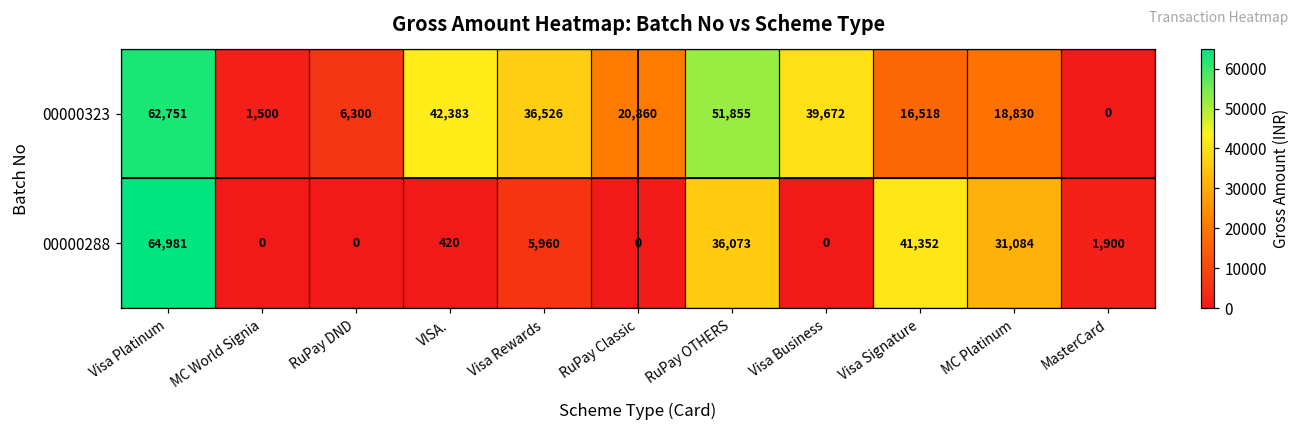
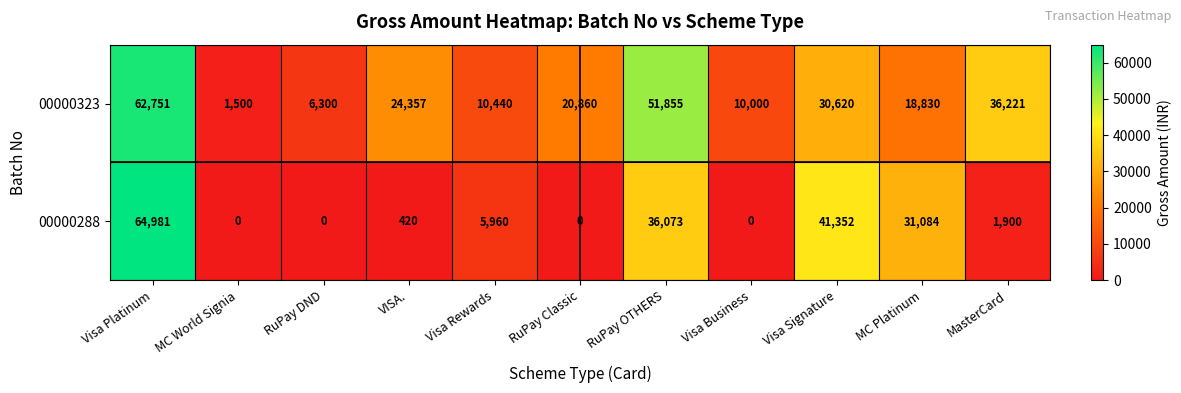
  {
    "00000323": {
      "Visa Platinum": "62,751",
      "MC World Signia": "1,500",
      "RuPay DND": "6,300",
-     "VISA.": "42,383",
-     "Visa Rewards": "36,526",
+     "VISA.": "24,357",
+     "Visa Rewards": "10,440",
      "RuPay Classic": "20,860",
      "RuPay OTHERS": "51,855",
-     "Visa Business": "39,672",
-     "Visa Signature": "16,518",
+     "Visa Business": "10,000",
+     "Visa Signature": "30,620",
      "MC Platinum": "18,830",
-     "MasterCard": "0"
+     "MasterCard": "36,221"
    },
    "00000288": {
      "Visa Platinum": "64,981",
      "MC World Signia": "0",
      "RuPay DND": "0",
      "VISA.": "420",
      "Visa Rewards": "5,960",
      "RuPay Classic": "0",
      "RuPay OTHERS": "36,073",
      "Visa Business": "0",
      "Visa Signature": "41,352",
      "MC Platinum": "31,084",
      "MasterCard": "1,900"
    }
  }
